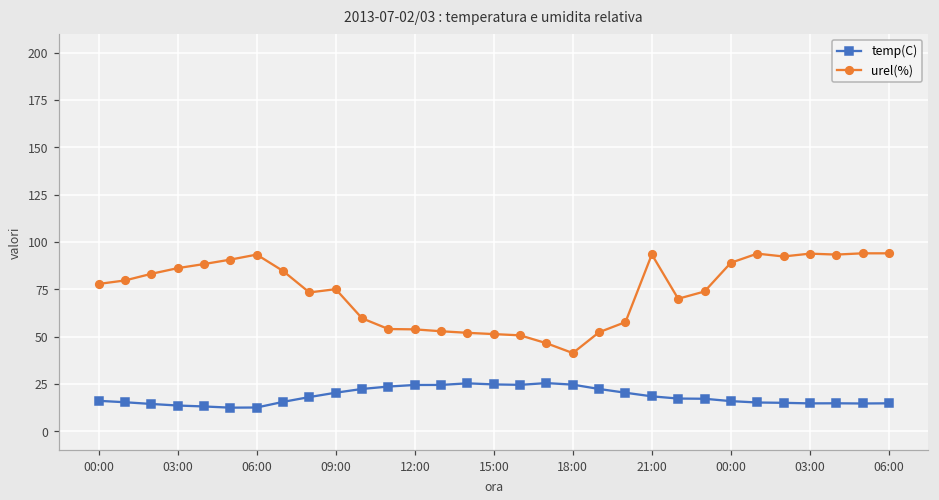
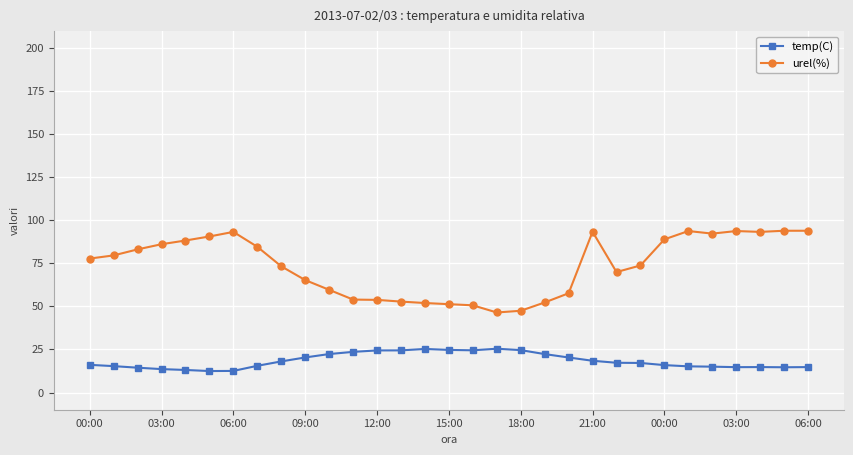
  {
    "urel(%)": {
-     "09:00": 75,
+     "09:00": 65,
      "12:00": 54,
      "15:00": 51,
-     "18:00": 41,
+     "18:00": 48,
      "21:00": 93
    }
  }
